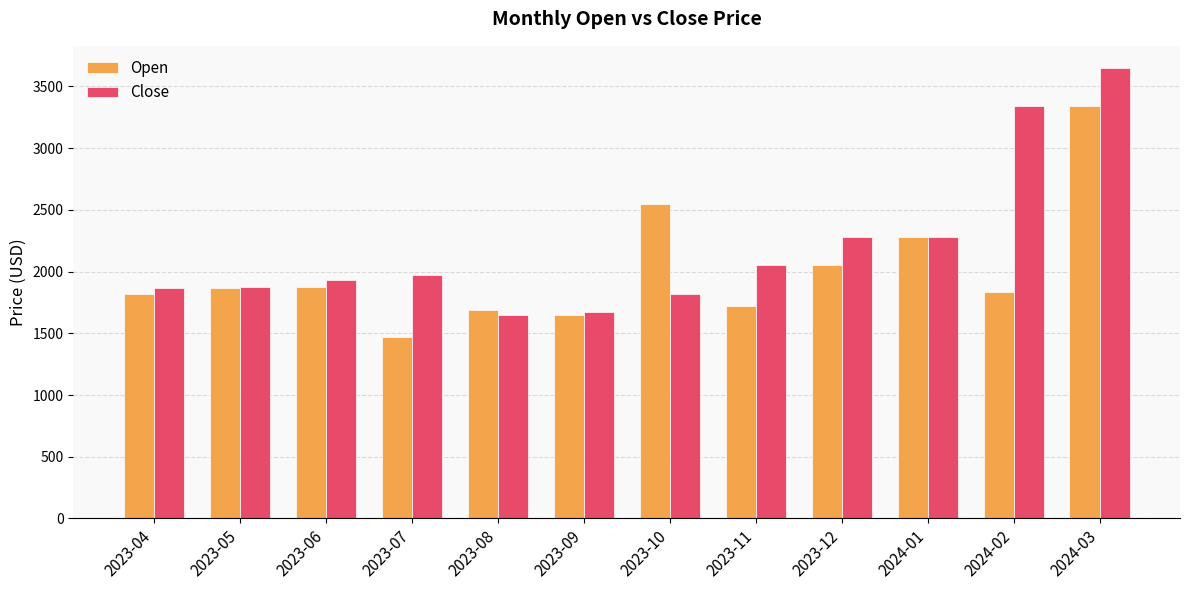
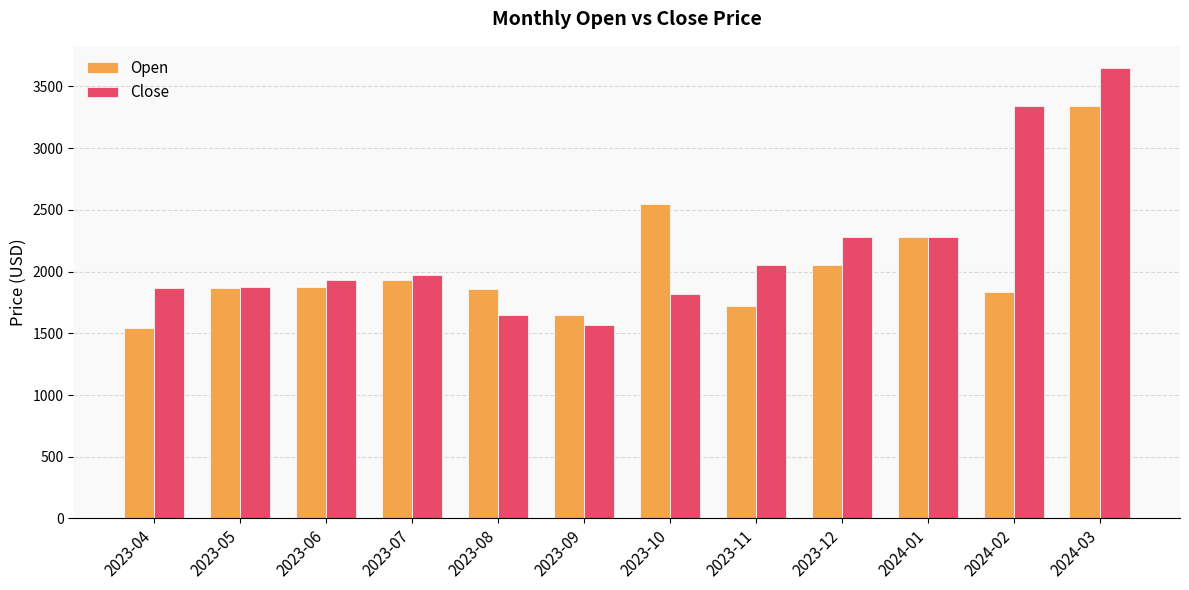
  {
    "Open": {
-     "2023-04": 1820,
+     "2023-04": 1540,
      "2023-05": 1870,
      "2023-06": 1870,
-     "2023-07": 1470,
-     "2023-08": 1690,
+     "2023-07": 1930,
+     "2023-08": 1860,
      "2023-09": 1650,
      "2023-10": 2550,
      "2023-11": 1720,
      "2023-12": 2050,
      "2024-01": 2280,
      "2024-02": 1830,
      "2024-03": 3340
    },
    "Close": {
      "2023-04": 1870,
      "2023-05": 1870,
      "2023-06": 1930,
      "2023-07": 1980,
      "2023-08": 1650,
-     "2023-09": 1670,
+     "2023-09": 1570,
      "2023-10": 1820,
      "2023-11": 2050,
      "2023-12": 2280,
      "2024-01": 2280,
      "2024-02": 3340,
      "2024-03": 3650
    }
  }
